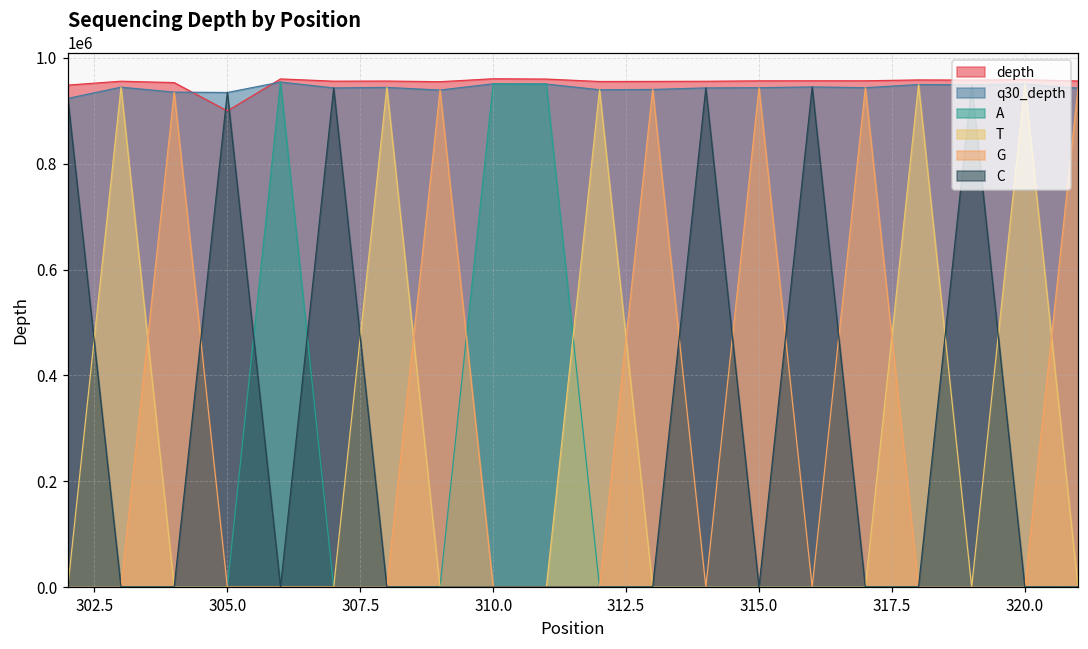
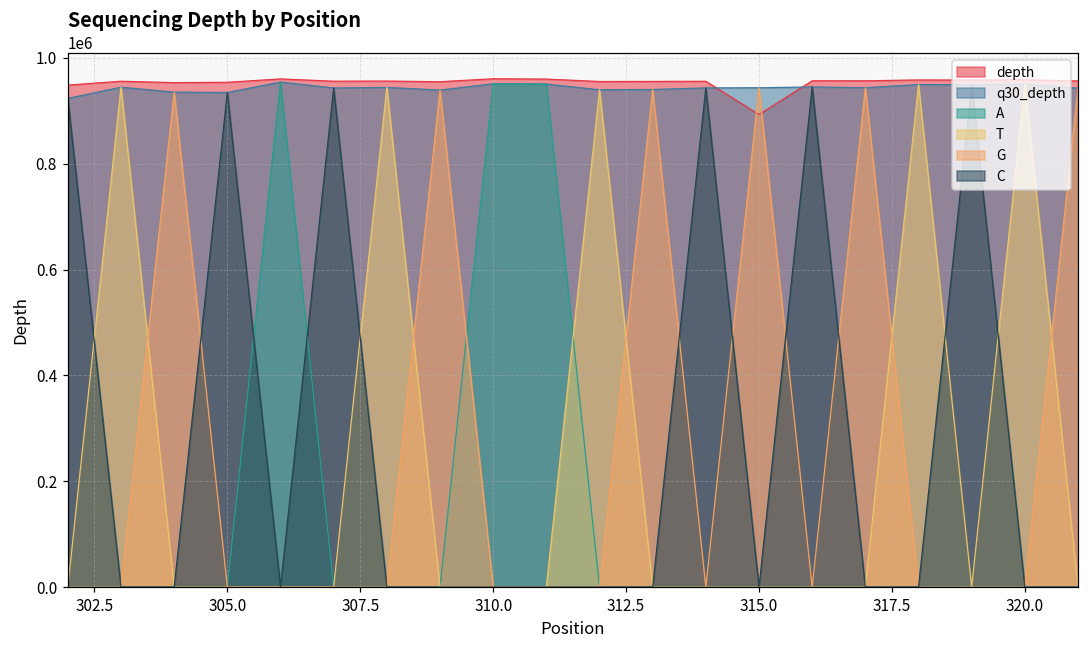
  {
    "depth": {
-     "305.0": 900000,
+     "305.0": 950000,
      "310.0": 960000,
-     "315.0": 960000
+     "315.0": 890000
    }
  }
